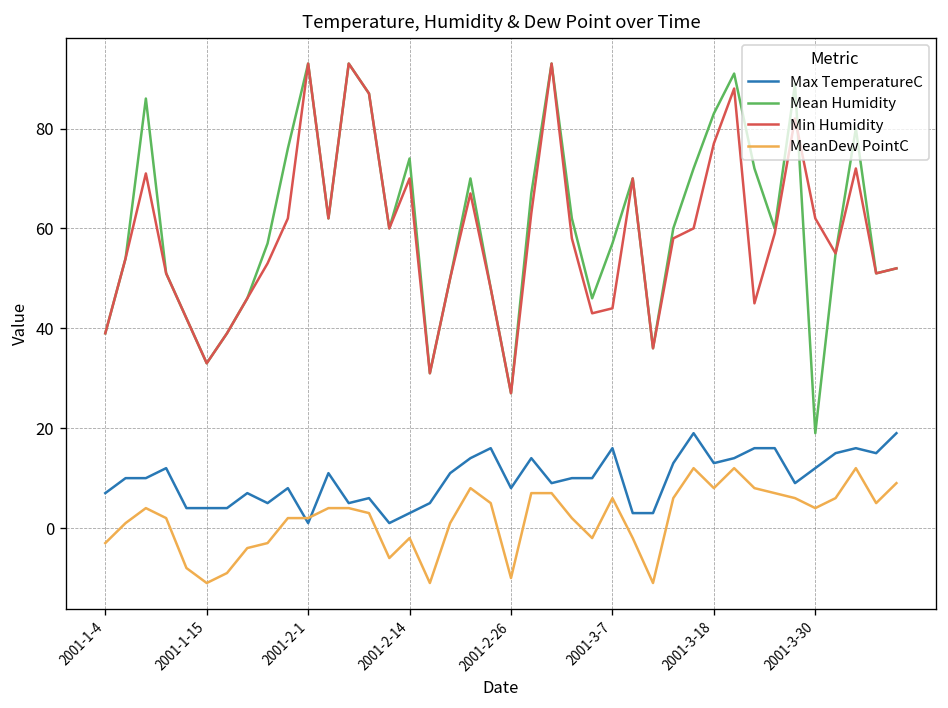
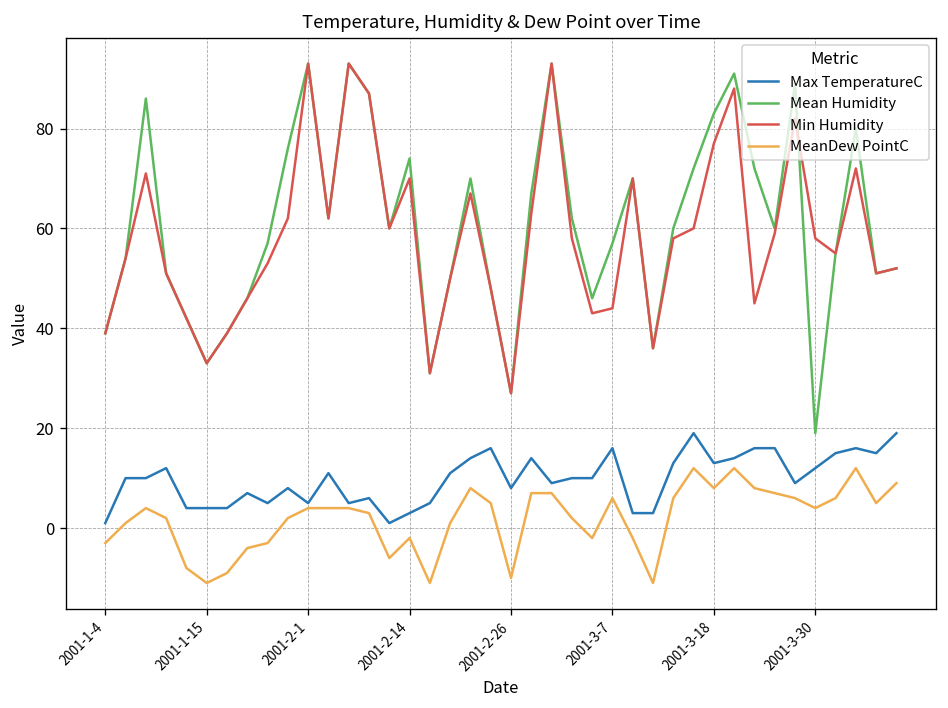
  {
    "Max TemperatureC": {
-     "2001-1-4": 7,
+     "2001-1-4": 1,
      "2001-1-15": 4,
-     "2001-2-1": 1,
+     "2001-2-1": 5,
      "2001-2-14": 3,
      "2001-2-26": 8,
      "2001-3-7": 16,
      "2001-3-18": 13,
      "2001-3-30": 12
    },
    "Mean Humidity": {
      "2001-2-14": 74,
      "2001-3-7": 57,
      "2001-3-18": 83,
      "2001-3-30": 19
    },
    "Min Humidity": {
      "2001-2-14": 70,
      "2001-3-7": 44,
      "2001-3-18": 77,
-     "2001-3-30": 62
+     "2001-3-30": 58
    },
    "MeanDew PointC": {
      "2001-1-4": -3,
      "2001-1-15": -11,
-     "2001-2-1": 2,
+     "2001-2-1": 4,
      "2001-2-14": -2,
      "2001-2-26": -10,
      "2001-3-7": 6,
      "2001-3-18": 8,
      "2001-3-30": 4
    }
  }
